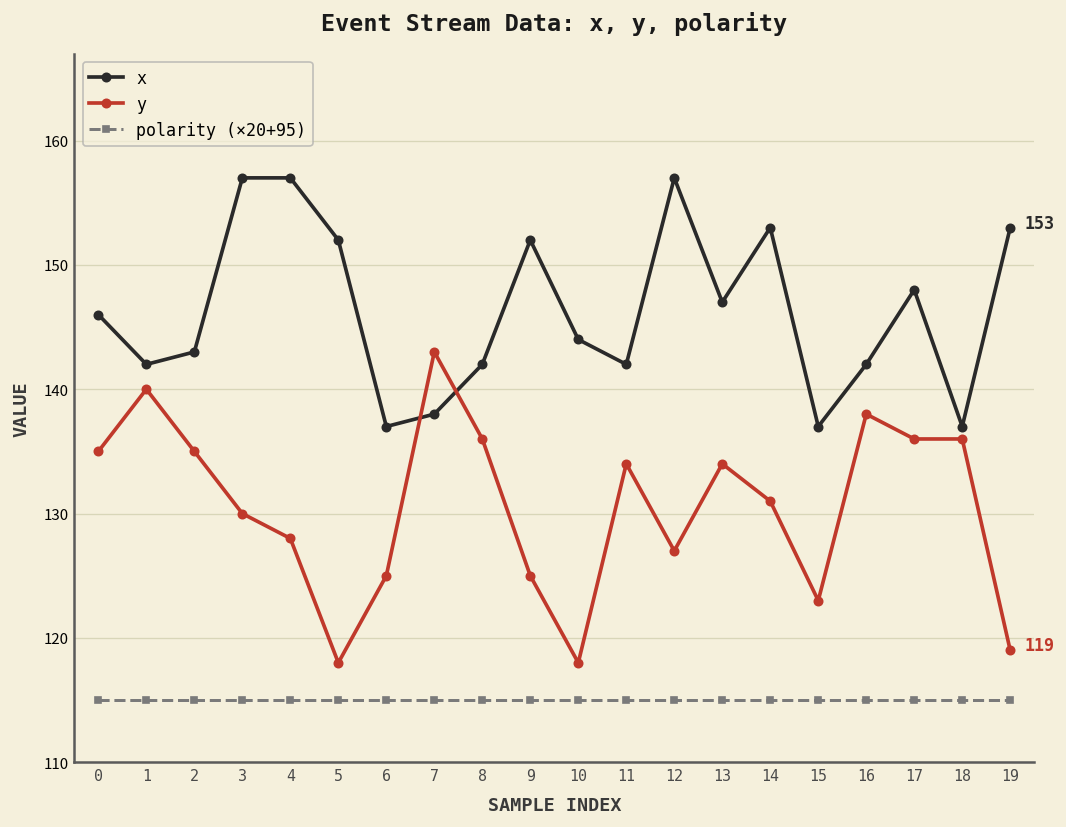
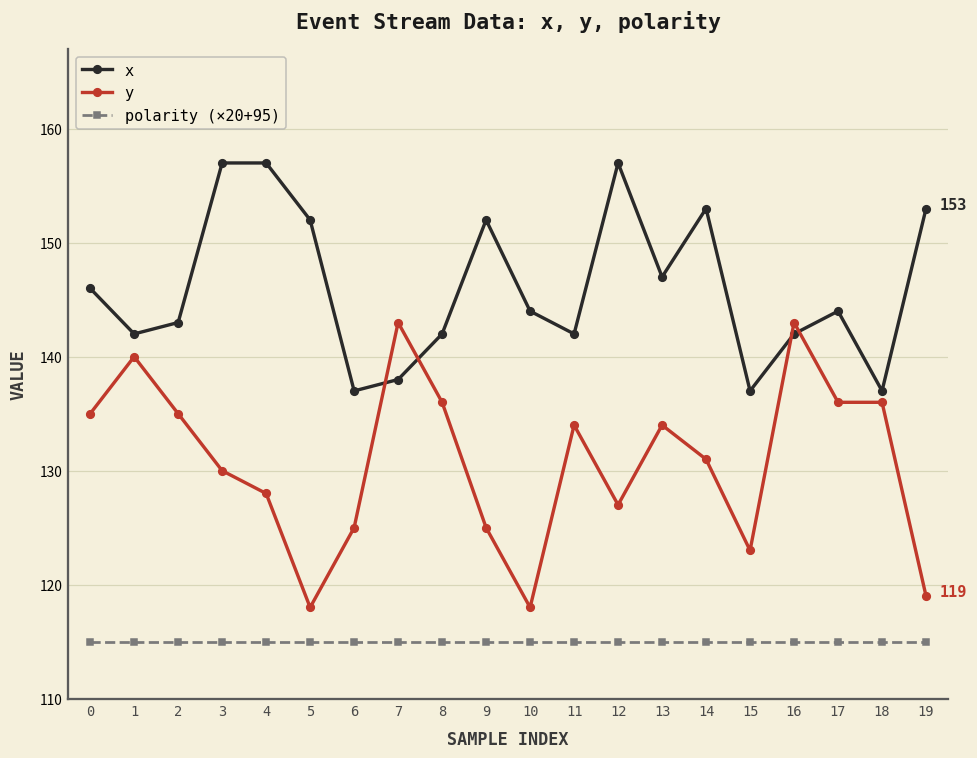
  {
    "x": {
      "0": 146,
      "1": 142,
      "2": 143,
      "3": 157,
      "4": 157,
      "5": 152,
      "6": 137,
      "7": 138,
      "8": 142,
      "9": 152,
      "10": 144,
      "11": 142,
      "12": 157,
      "13": 147,
      "14": 153,
      "15": 137,
      "16": 142,
-     "17": 148,
+     "17": 144,
      "18": 137
    },
    "y": {
      "0": 135,
      "1": 140,
      "2": 135,
      "3": 130,
      "4": 128,
      "5": 118,
      "6": 125,
      "7": 143,
      "8": 136,
      "9": 125,
      "10": 118,
      "11": 134,
      "12": 127,
      "13": 134,
      "14": 131,
      "15": 123,
-     "16": 138,
+     "16": 143,
      "17": 136,
      "18": 136
    },
    "polarity (×20+95)": {
      "0": 115,
      "1": 115,
      "2": 115,
      "3": 115,
      "4": 115,
      "5": 115,
      "6": 115,
      "7": 115,
      "8": 115,
      "9": 115,
      "10": 115,
      "11": 115,
      "12": 115,
      "13": 115,
      "14": 115,
      "15": 115,
      "16": 115,
      "17": 115,
      "18": 115,
      "19": 115
    }
  }
